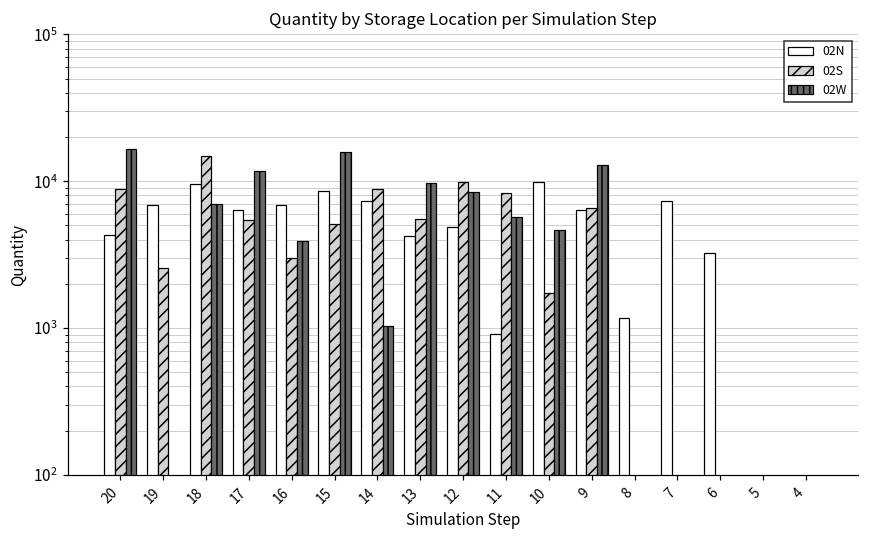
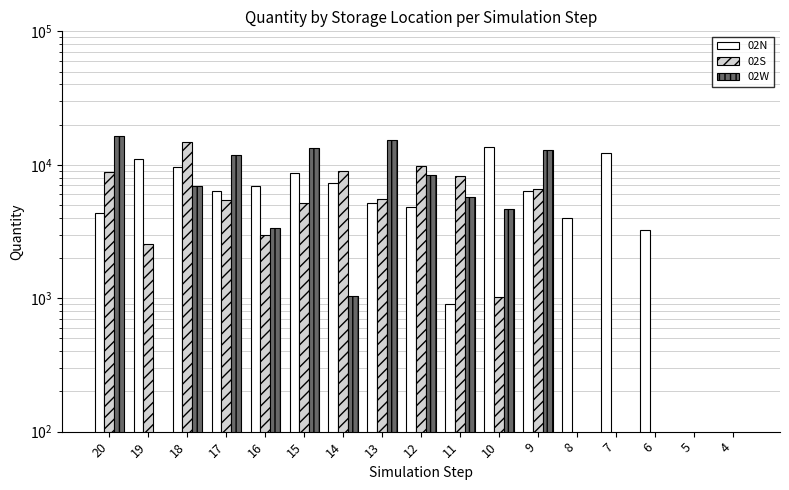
  {
    "02N": {
      "20": 4300,
-     "19": 7000,
+     "19": 11000,
      "18": 10000,
      "17": 6000,
      "16": 7000,
      "15": 9000,
      "14": 7000,
-     "13": 4300,
+     "13": 5200,
      "12": 4800,
      "11": 900,
-     "10": 10000,
+     "10": 14000,
      "9": 6000,
-     "8": 1200,
-     "7": 7000,
+     "8": 4000,
+     "7": 12000,
      "6": 3300
    },
    "02S": {
      "20": 9000,
      "19": 2600,
      "18": 15000,
      "17": 5400,
      "16": 3000,
      "15": 5100,
      "14": 9000,
      "13": 5500,
      "12": 10000,
      "11": 8000,
-     "10": 1700,
+     "10": 1000,
      "9": 7000
    },
    "02W": {
      "20": 16000,
      "18": 7000,
      "17": 12000,
-     "16": 3900,
-     "15": 16000,
+     "16": 3400,
+     "15": 13000,
      "14": 1000,
-     "13": 10000,
+     "13": 15000,
      "12": 8000,
      "11": 5700,
      "10": 4600,
      "9": 13000
    }
  }
